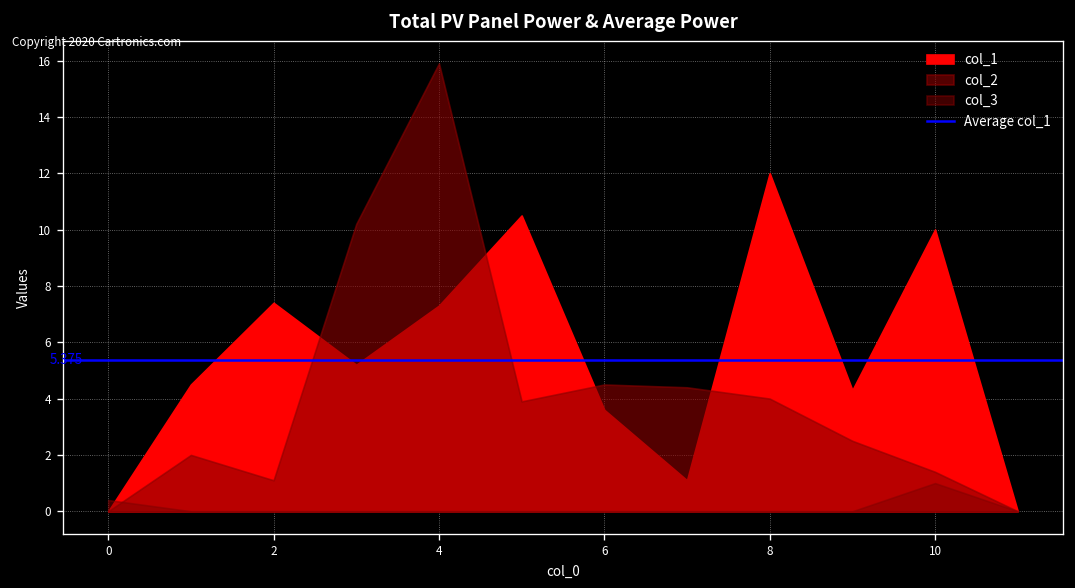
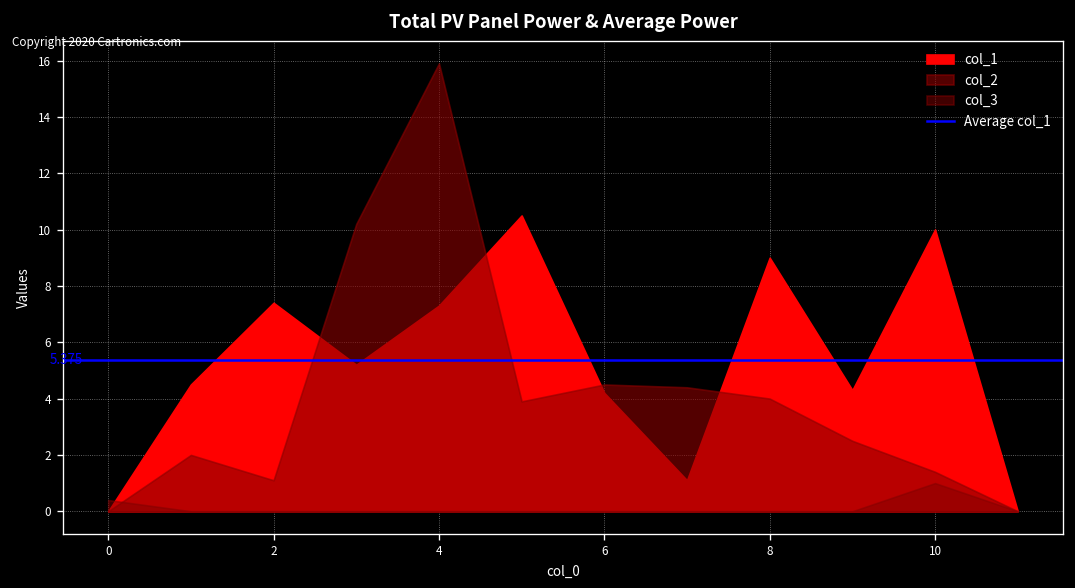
  {
    "col_1": {
      "2": 7.4,
      "4": 7.3,
-     "6": 3.6,
-     "8": 12,
+     "6": 4.2,
+     "8": 9,
      "10": 10.0
    }
  }
